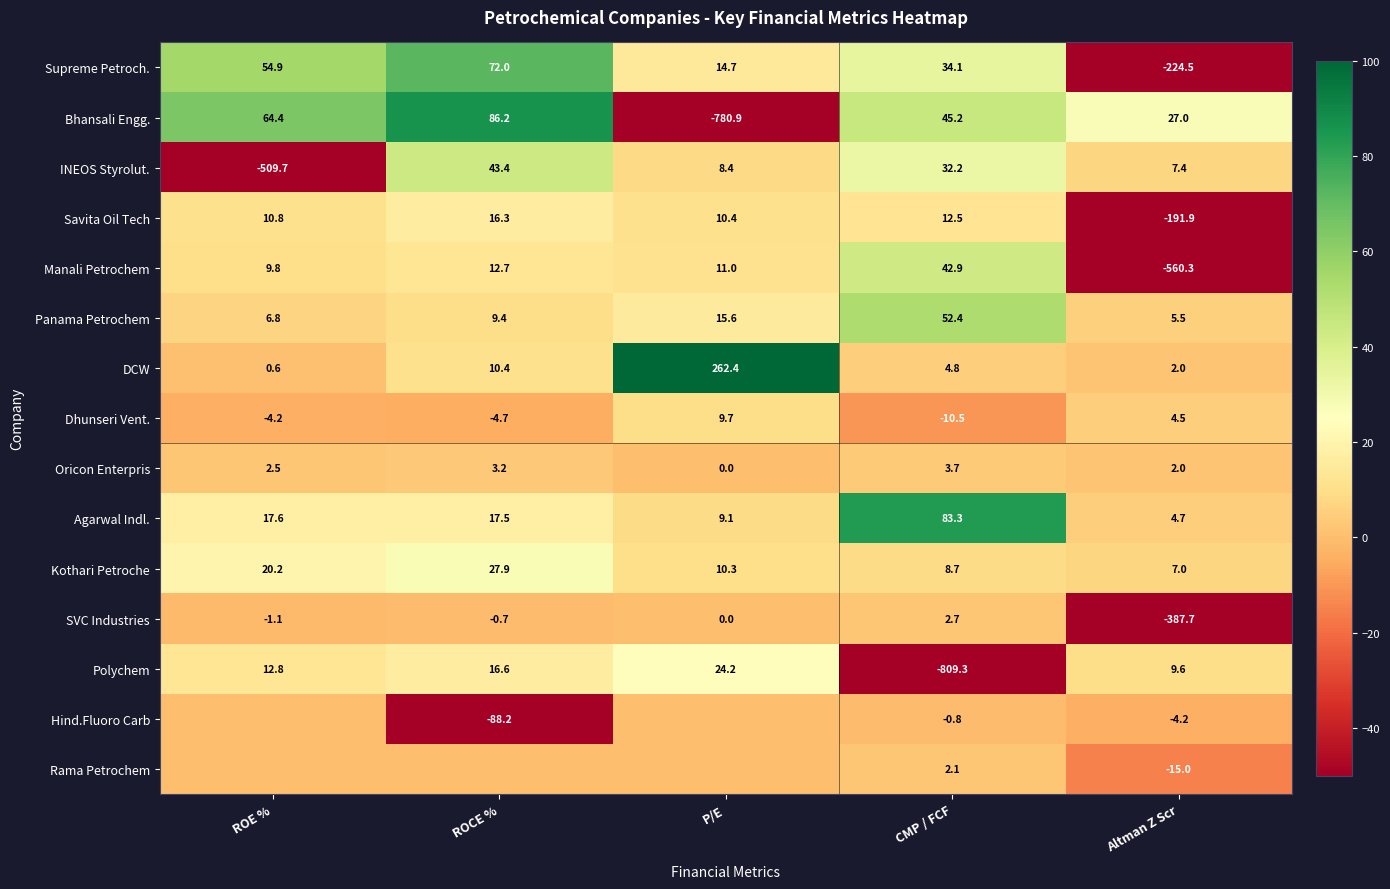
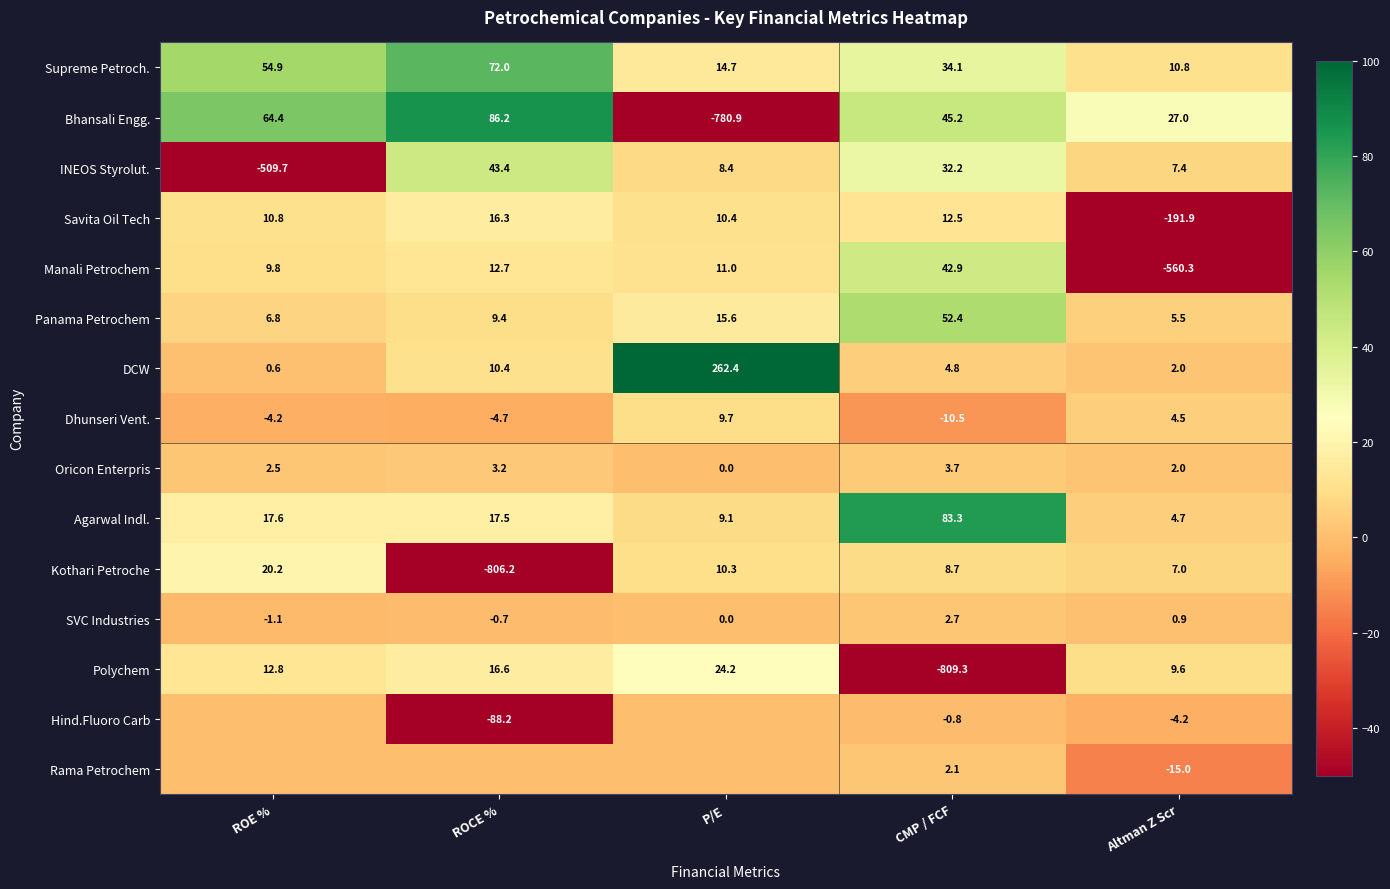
  {
    "Supreme Petroch.": {
      "ROE %": 54.9,
      "ROCE %": 72.0,
      "P/E": 14.7,
      "CMP / FCF": 34.1,
-     "Altman Z Scr": -224.5
+     "Altman Z Scr": 10.8
    },
    "Bhansali Engg.": {
      "ROE %": 64.4,
      "ROCE %": 86.2,
      "P/E": -780.9,
      "CMP / FCF": 45.2,
      "Altman Z Scr": 27.0
    },
    "INEOS Styrolut.": {
      "ROE %": -509.7,
      "ROCE %": 43.4,
      "P/E": 8.4,
      "CMP / FCF": 32.2,
      "Altman Z Scr": 7.4
    },
    "Savita Oil Tech": {
      "ROE %": 10.8,
      "ROCE %": 16.3,
      "P/E": 10.4,
      "CMP / FCF": 12.5,
      "Altman Z Scr": -191.9
    },
    "Manali Petrochem": {
      "ROE %": 9.8,
      "ROCE %": 12.7,
      "P/E": 11.0,
      "CMP / FCF": 42.9,
      "Altman Z Scr": -560.3
    },
    "Panama Petrochem": {
      "ROE %": 6.8,
      "ROCE %": 9.4,
      "P/E": 15.6,
      "CMP / FCF": 52.4,
      "Altman Z Scr": 5.5
    },
    "DCW": {
      "ROE %": 0.6,
      "ROCE %": 10.4,
      "P/E": 262.4,
      "CMP / FCF": 4.8,
      "Altman Z Scr": 2.0
    },
    "Dhunseri Vent.": {
      "ROE %": -4.2,
      "ROCE %": -4.7,
      "P/E": 9.7,
      "CMP / FCF": -10.5,
      "Altman Z Scr": 4.5
    },
    "Oricon Enterpris": {
      "ROE %": 2.5,
      "ROCE %": 3.2,
      "P/E": 0.0,
      "CMP / FCF": 3.7,
      "Altman Z Scr": 2.0
    },
    "Agarwal Indl.": {
      "ROE %": 17.6,
      "ROCE %": 17.5,
      "P/E": 9.1,
      "CMP / FCF": 83.3,
      "Altman Z Scr": 4.7
    },
    "Kothari Petroche": {
      "ROE %": 20.2,
-     "ROCE %": 27.9,
+     "ROCE %": -806.2,
      "P/E": 10.3,
      "CMP / FCF": 8.7,
      "Altman Z Scr": 7.0
    },
    "SVC Industries": {
      "ROE %": -1.1,
      "ROCE %": -0.7,
      "P/E": 0.0,
      "CMP / FCF": 2.7,
-     "Altman Z Scr": -387.7
+     "Altman Z Scr": 0.9
    },
    "Polychem": {
      "ROE %": 12.8,
      "ROCE %": 16.6,
      "P/E": 24.2,
      "CMP / FCF": -809.3,
      "Altman Z Scr": 9.6
    },
    "Hind.Fluoro Carb": {
      "ROCE %": -88.2,
      "CMP / FCF": -0.8,
      "Altman Z Scr": -4.2
    },
    "Rama Petrochem": {
      "CMP / FCF": 2.1,
      "Altman Z Scr": -15.0
    }
  }
